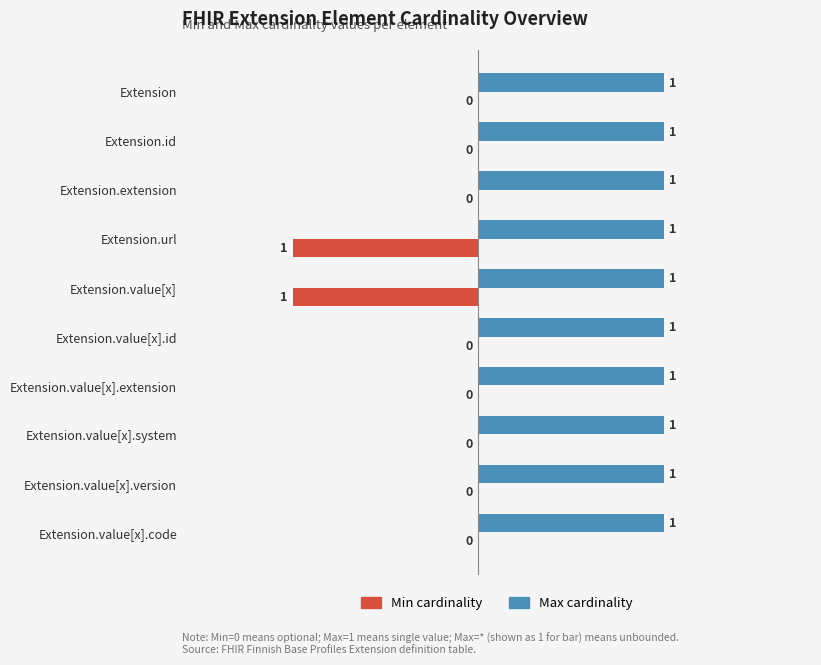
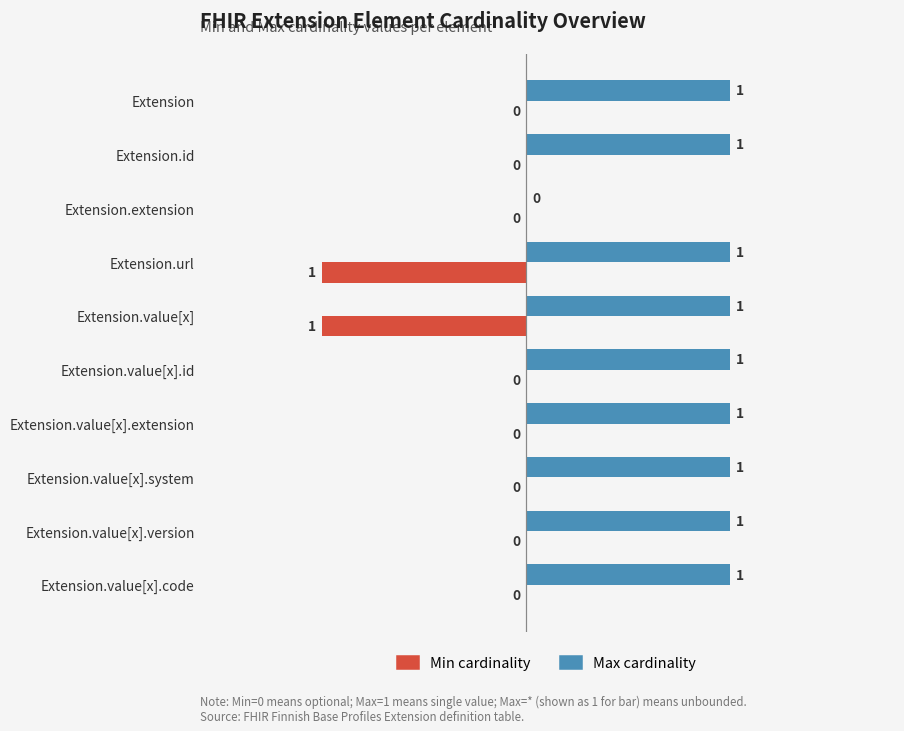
  {
    "Min cardinality": {
      "Extension": 0,
      "Extension.id": 0,
      "Extension.extension": 0,
      "Extension.value[x].id": 0,
      "Extension.value[x].extension": 0,
      "Extension.value[x].system": 0,
      "Extension.value[x].version": 0,
      "Extension.value[x].code": 0
    },
    "Max cardinality": {
      "Extension": 1,
      "Extension.id": 1,
-     "Extension.extension": 1,
+     "Extension.extension": 0,
      "Extension.url": 1,
      "Extension.value[x]": 1,
      "Extension.value[x].id": 1,
      "Extension.value[x].extension": 1,
      "Extension.value[x].system": 1,
      "Extension.value[x].version": 1,
      "Extension.value[x].code": 1
    }
  }
